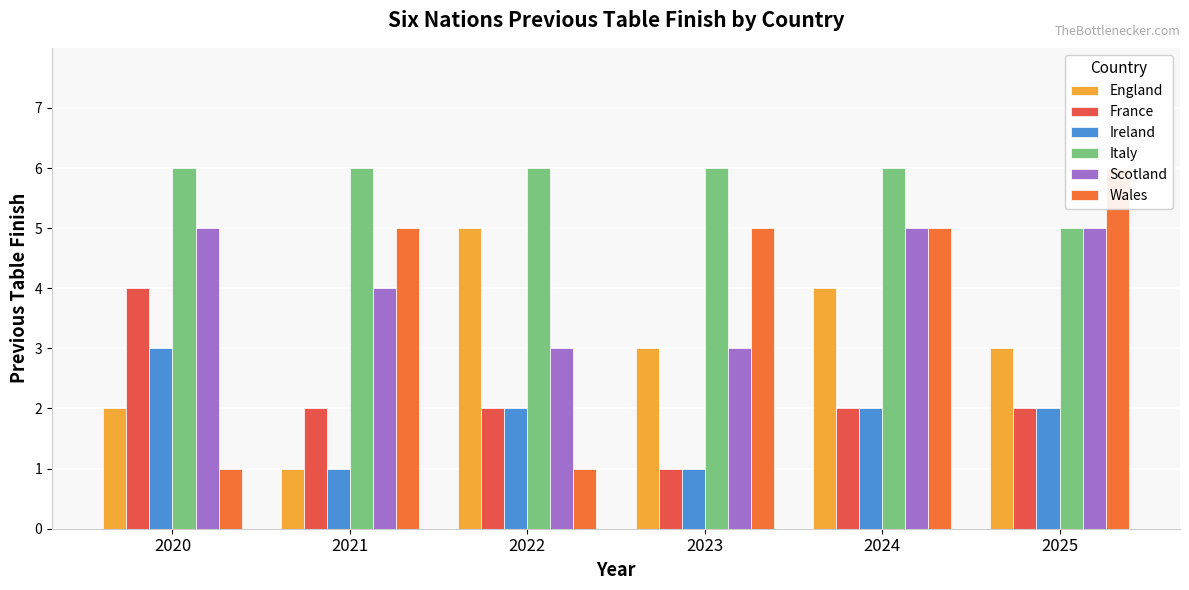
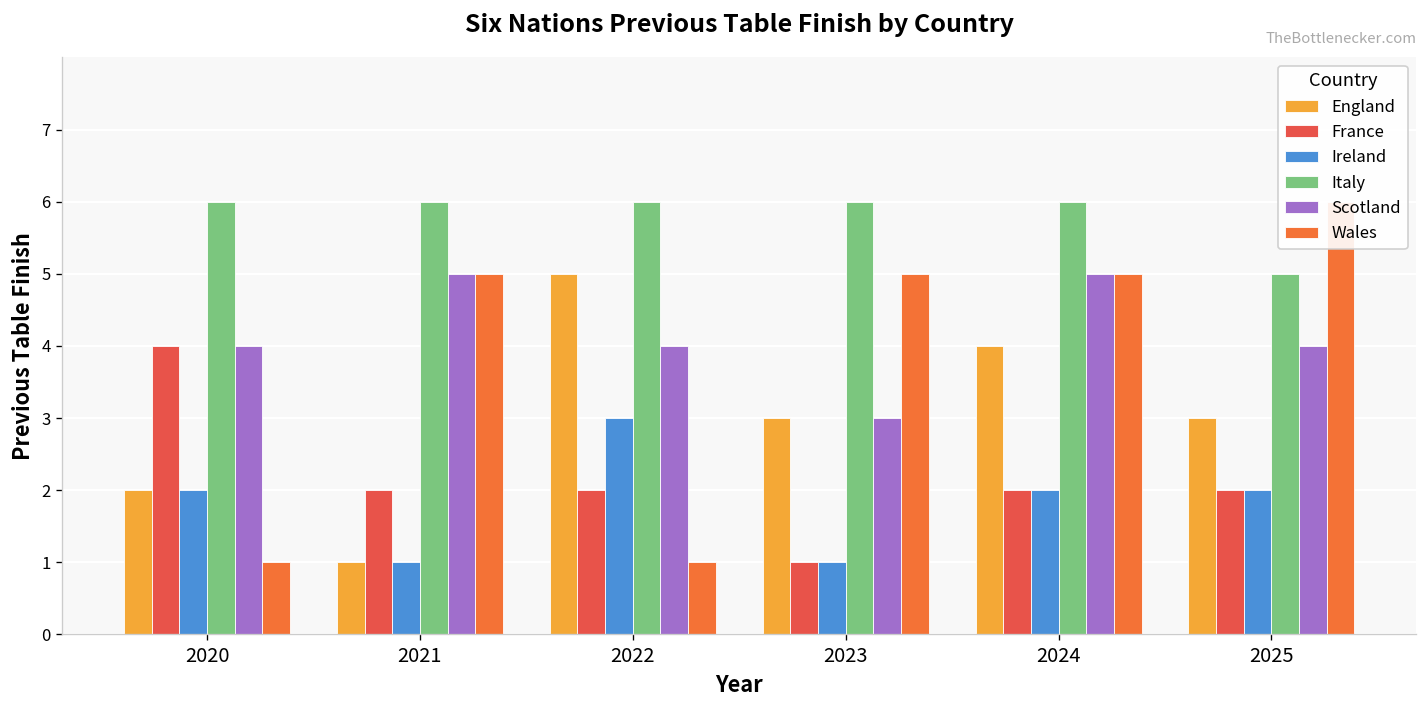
  {
    "Ireland": {
-     "2020": 3,
+     "2020": 2,
      "2021": 1,
-     "2022": 2,
+     "2022": 3,
      "2023": 1,
      "2024": 2,
      "2025": 2
    },
    "Italy": {
      "2020": 6,
      "2021": 6,
      "2022": 6,
      "2023": 6,
      "2024": 6,
      "2025": 5
    },
    "Scotland": {
-     "2020": 5,
-     "2021": 4,
-     "2022": 3,
+     "2020": 4,
+     "2021": 5,
+     "2022": 4,
      "2023": 3,
      "2024": 5,
-     "2025": 5
+     "2025": 4
    }
  }
